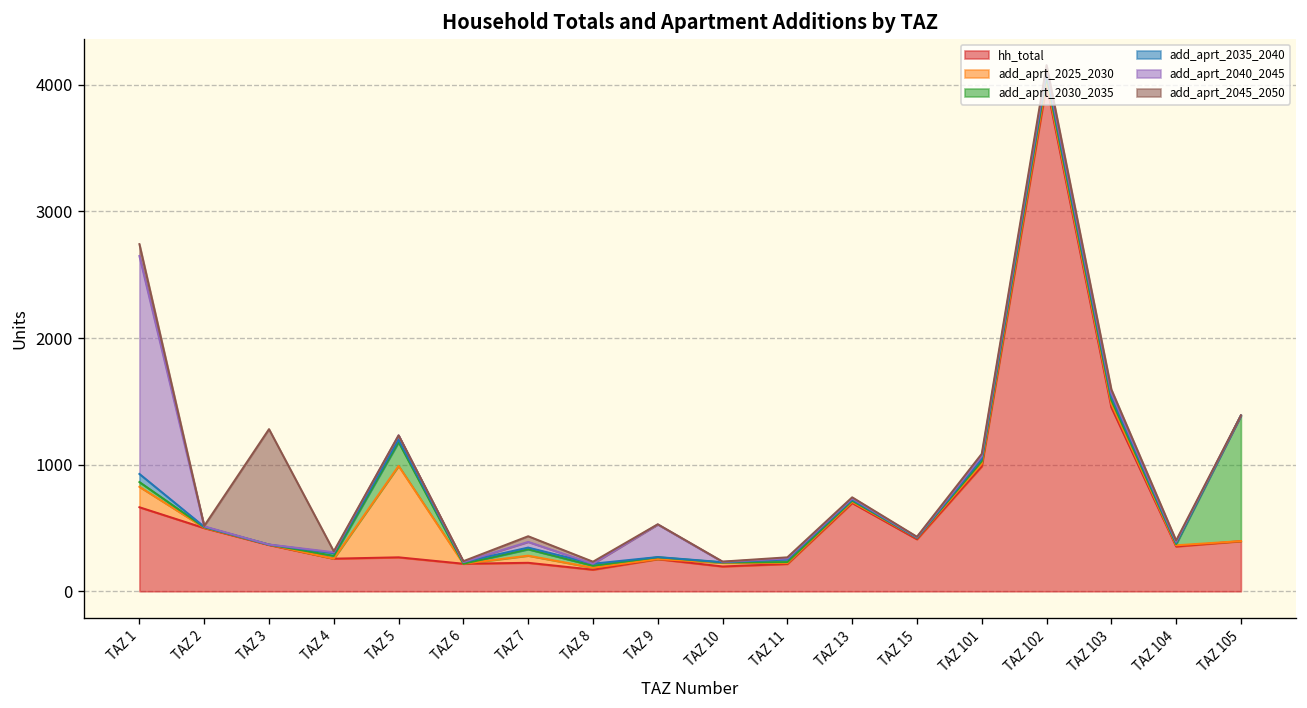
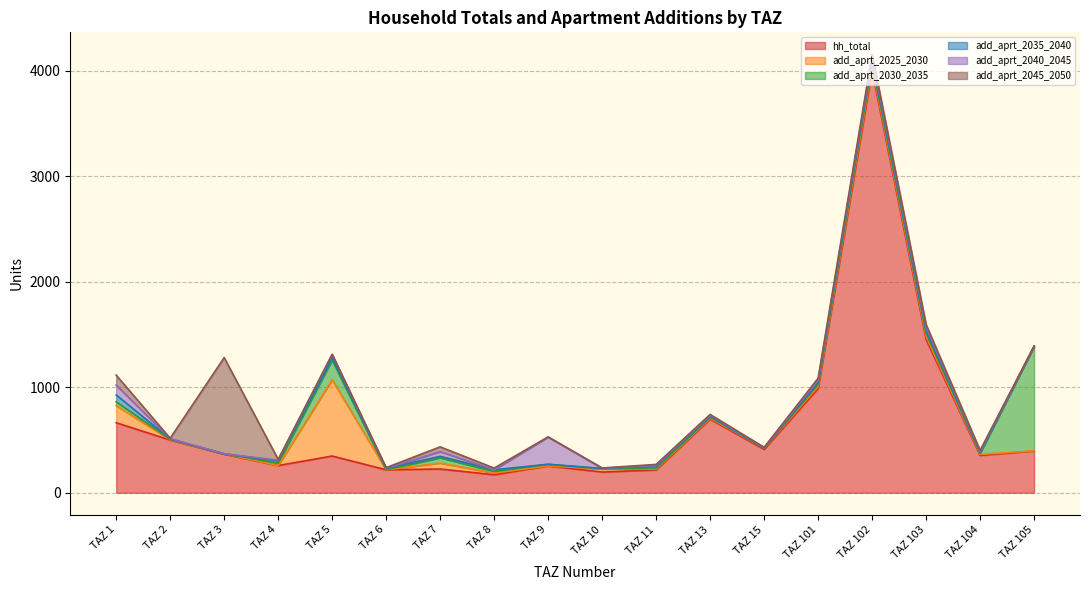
  {
    "hh_total": {
      "TAZ 1": 660,
-     "TAZ 5": 270,
+     "TAZ 5": 350,
      "TAZ 7": 220,
      "TAZ 10": 200,
      "TAZ 103": 1450
    },
    "add_aprt_2025_2030": {
      "TAZ 1": 160,
      "TAZ 5": 720,
      "TAZ 7": 60,
      "TAZ 103": 30
    },
    "add_aprt_2030_2035": {
      "TAZ 1": 40,
      "TAZ 103": 30
    },
    "add_aprt_2035_2040": {
      "TAZ 1": 60,
      "TAZ 103": 30
    },
    "add_aprt_2040_2045": {
-     "TAZ 1": 1720,
+     "TAZ 1": 90,
      "TAZ 7": 40,
      "TAZ 103": 30
    },
    "add_aprt_2045_2050": {
      "TAZ 1": 90,
      "TAZ 3": 910,
      "TAZ 7": 40,
      "TAZ 103": 30
    }
  }
